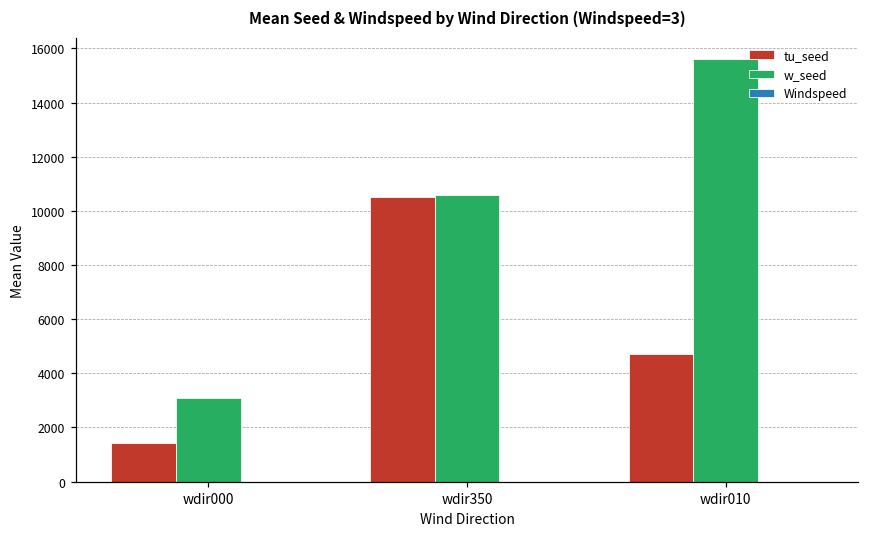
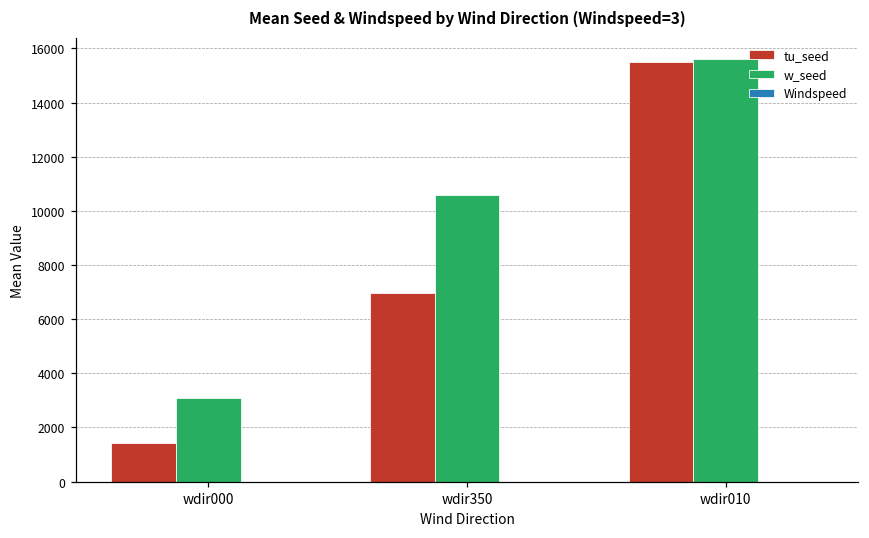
  {
    "tu_seed": {
      "wdir000": 1400,
-     "wdir350": 10500,
-     "wdir010": 4700
+     "wdir350": 7000,
+     "wdir010": 15500
    },
    "w_seed": {
      "wdir000": 3100,
      "wdir350": 10600,
      "wdir010": 15600
    }
  }
